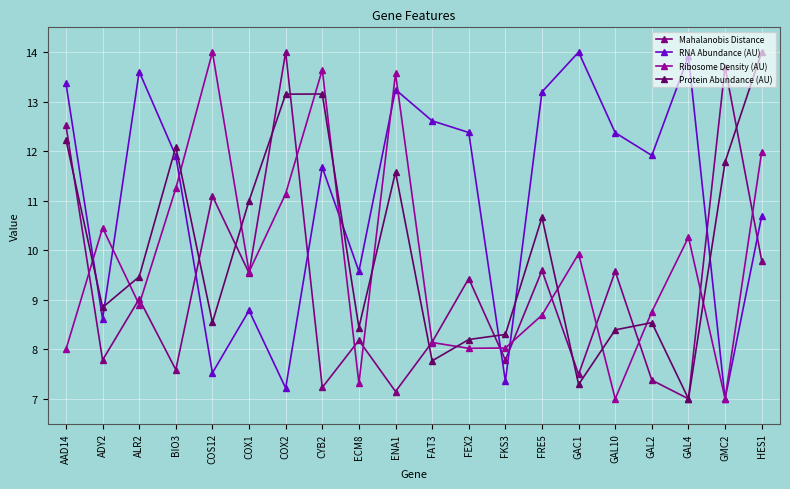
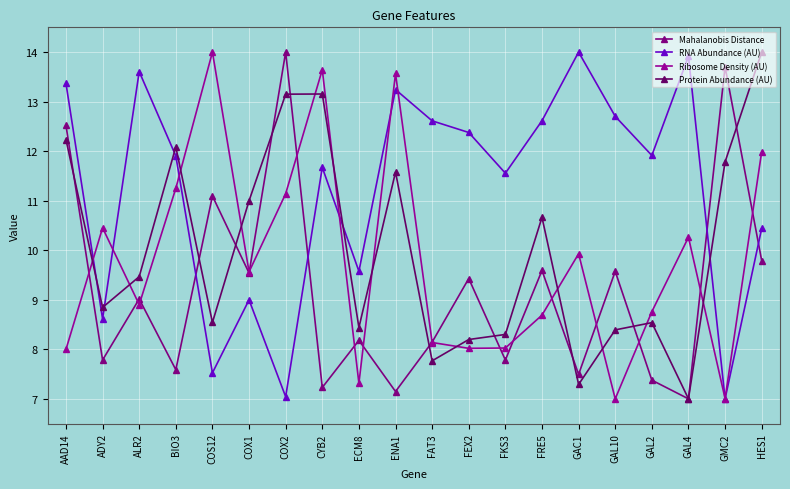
  {
    "RNA Abundance (AU)": {
      "AAD14": 13.4,
      "ADY2": 8.6,
      "ALR2": 13.6,
      "BIO3": 11.9,
      "COS12": 7.5,
-     "COX1": 8.8,
-     "COX2": 7.2,
+     "COX1": 9.0,
+     "COX2": 7.0,
      "CYB2": 11.7,
      "ECM8": 9.6,
      "ENA1": 13.2,
      "FAT3": 12.6,
      "FEX2": 12.4,
-     "FKS3": 7.4,
-     "FRE5": 13.2,
+     "FKS3": 11.6,
+     "FRE5": 12.6,
      "GAC1": 14.0,
-     "GAL10": 12.4,
+     "GAL10": 12.7,
      "GAL2": 11.9,
-     "HES1": 10.7
+     "HES1": 10.4
    }
  }
